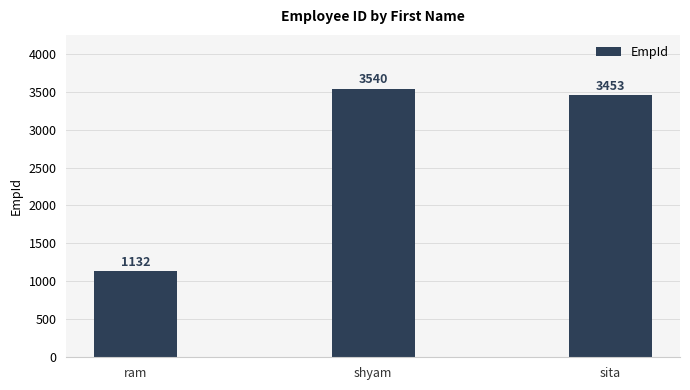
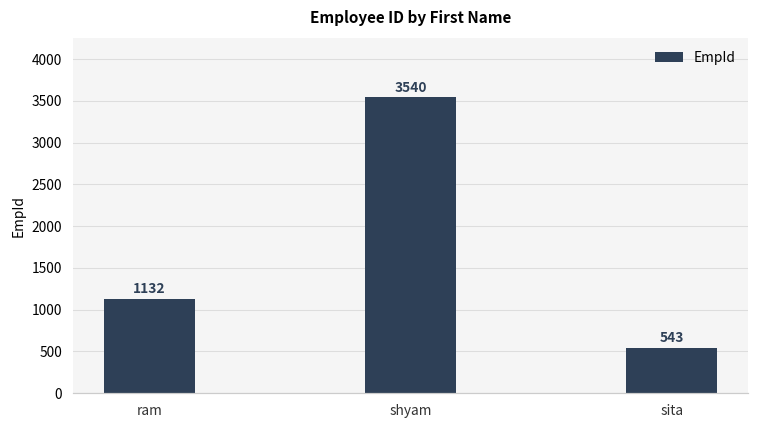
  {
    "ram": 1132,
    "shyam": 3540,
-   "sita": 3453
+   "sita": 543
  }
